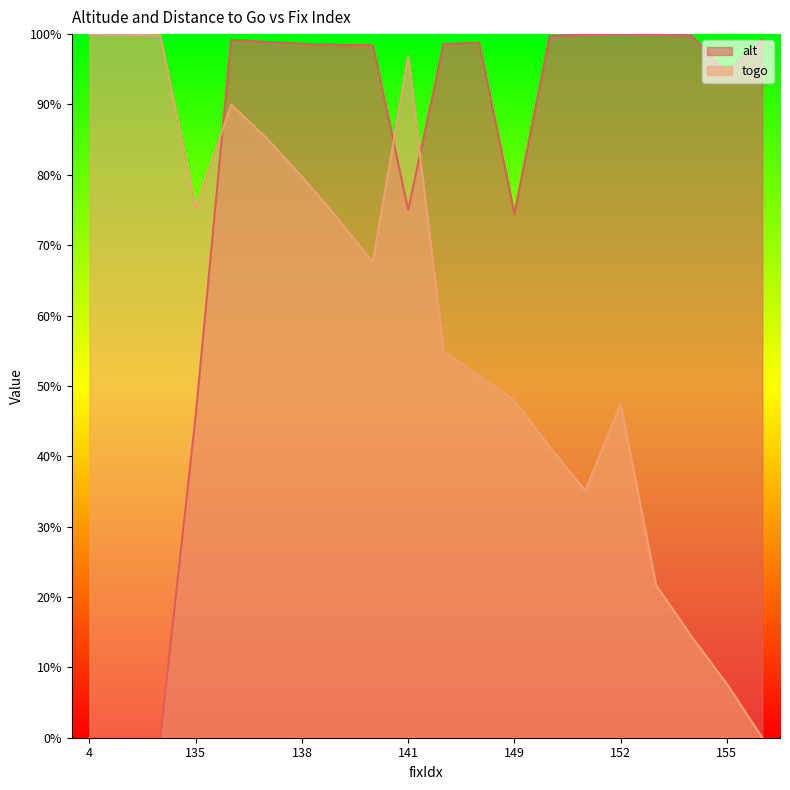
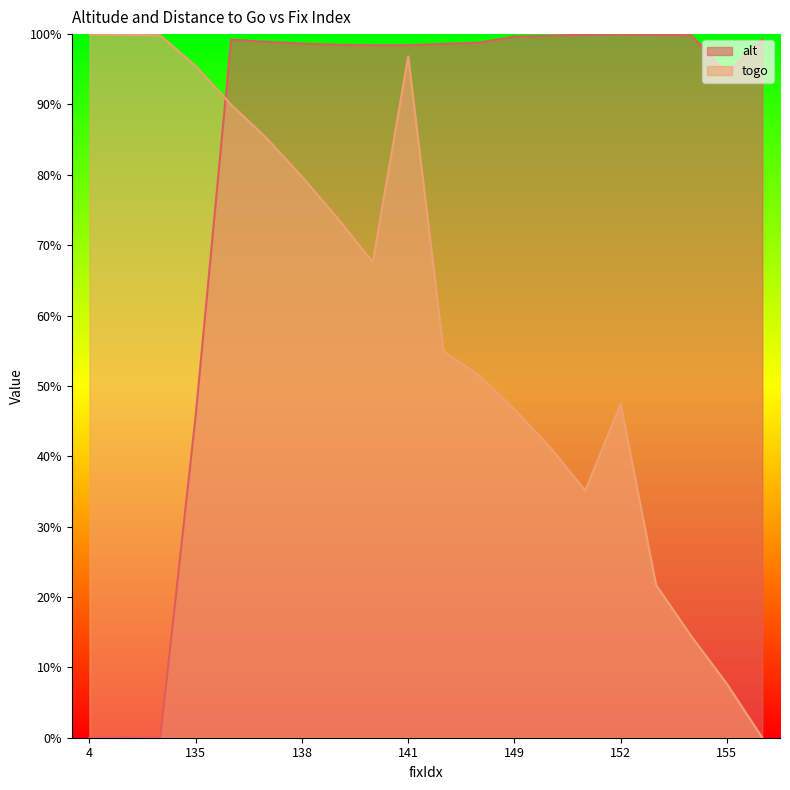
  {
    "alt": {
      "135": "46%",
      "138": "99%",
-     "141": "75%",
-     "149": "75%",
+     "141": "98%",
+     "149": "100%",
      "152": "100%"
    },
    "togo": {
-     "135": "75%",
+     "135": "95%",
      "138": "80%",
      "141": "97%",
-     "149": "48%",
+     "149": "47%",
      "152": "47%",
      "155": "8%"
    }
  }
